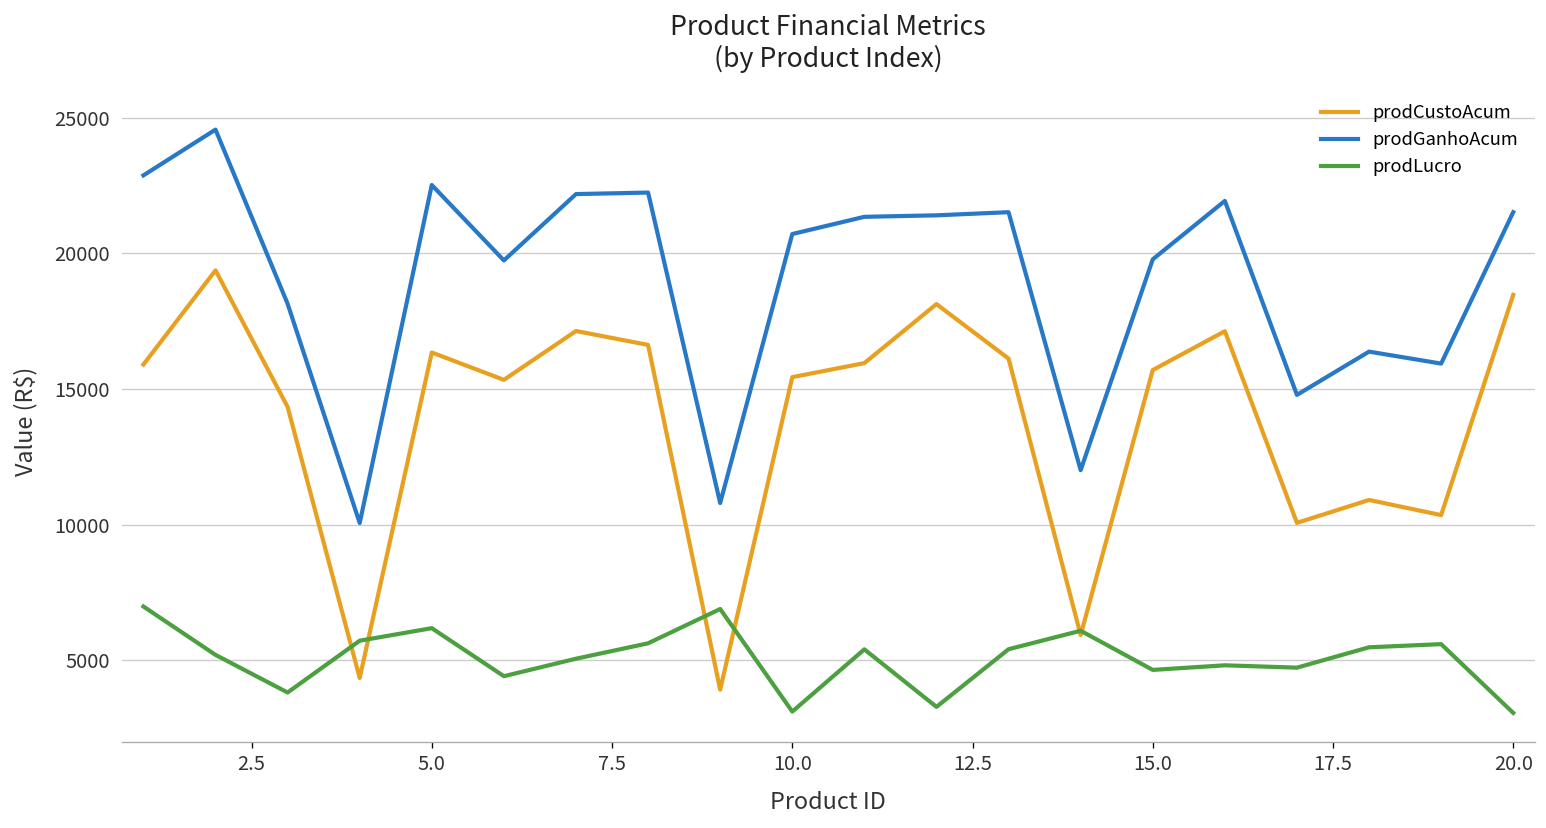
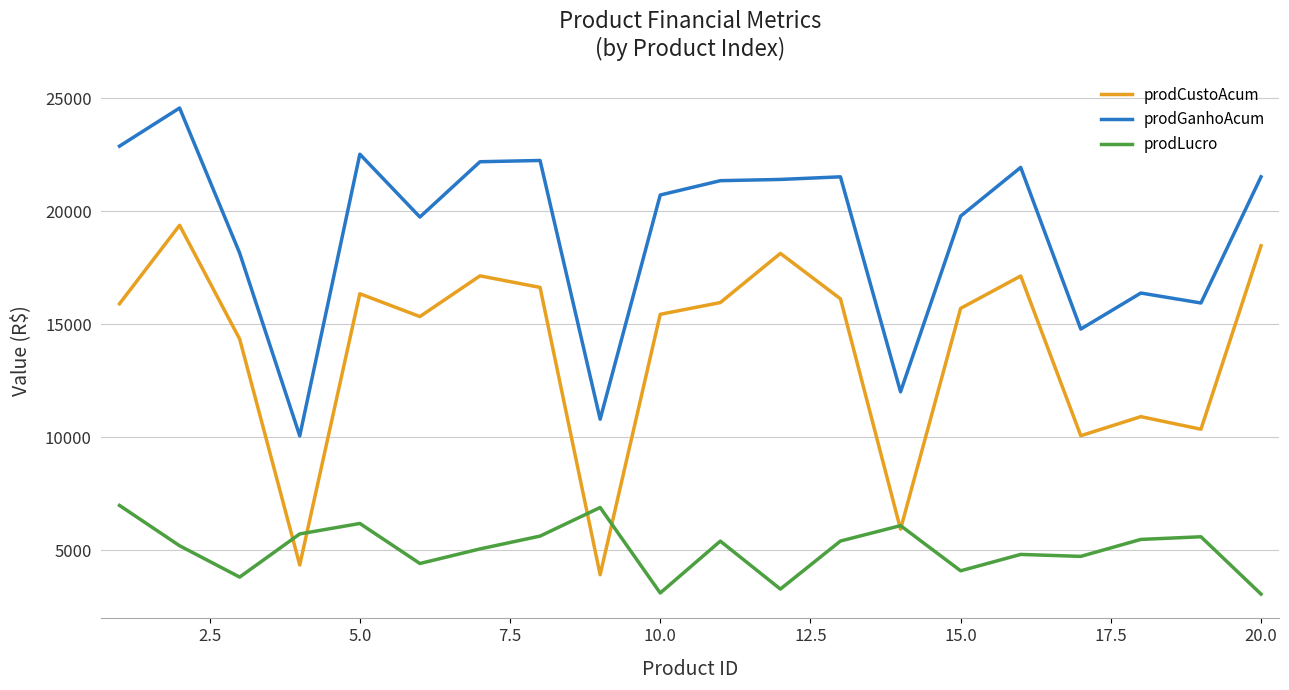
  {
    "prodCustoAcum": {
      "5.0": 16300,
      "10.0": 15400,
      "15.0": 15700,
      "20.0": 18500
    },
    "prodGanhoAcum": {
      "5.0": 22500,
      "10.0": 20700,
      "15.0": 19800,
      "20.0": 21500
    },
    "prodLucro": {
      "5.0": 6200,
      "10.0": 3100,
-     "15.0": 4600,
+     "15.0": 4100,
      "20.0": 3100
    }
  }
